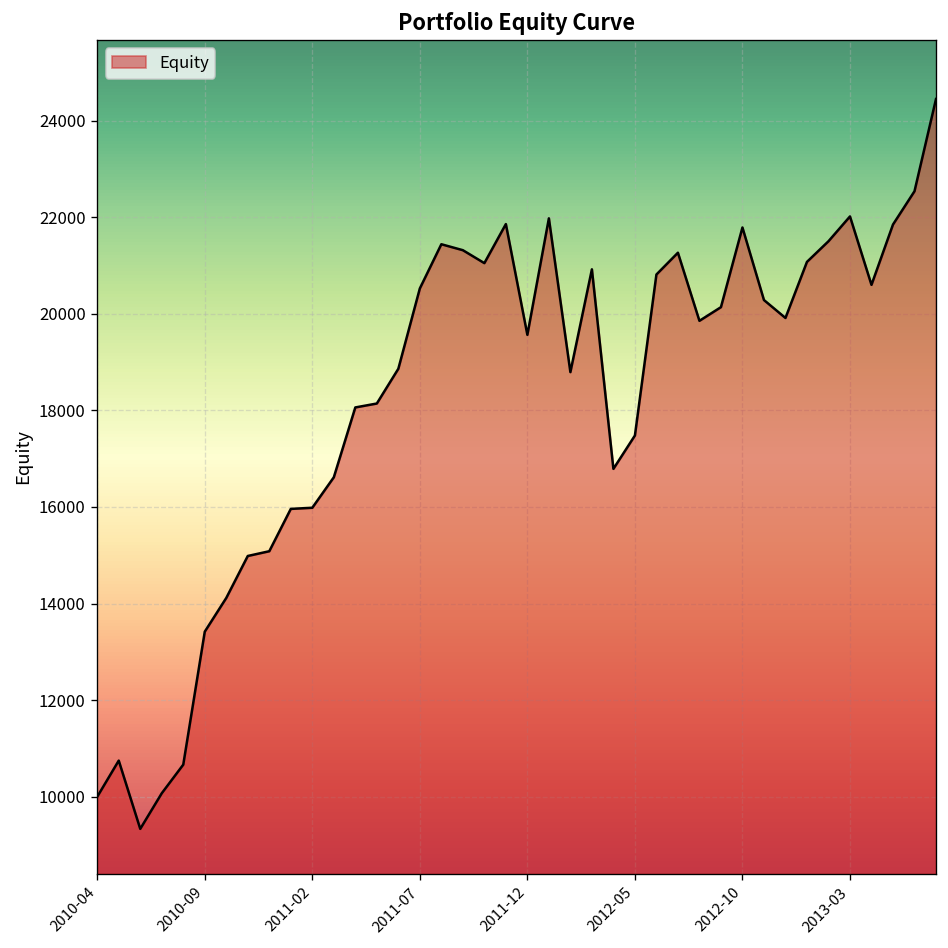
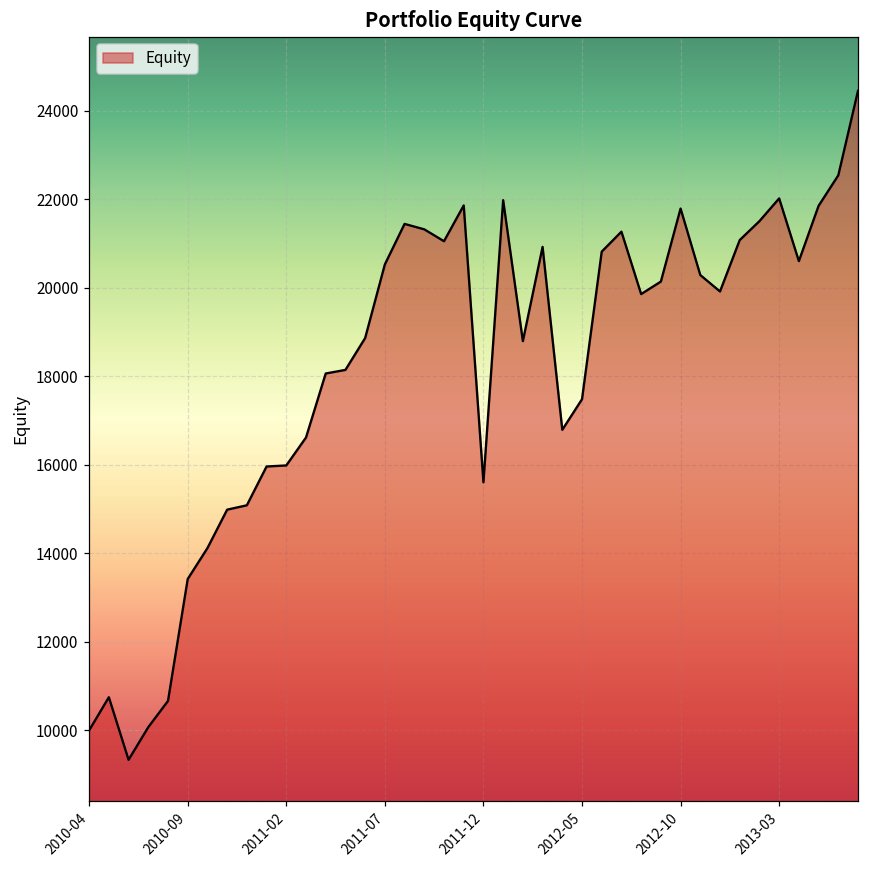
  {
    "2010-04": 10000,
    "2010-09": 13400,
    "2011-02": 16000,
    "2011-07": 20500,
-   "2011-12": 19600,
+   "2011-12": 15600,
    "2012-05": 17500,
    "2012-10": 21800,
    "2013-03": 22000
  }
